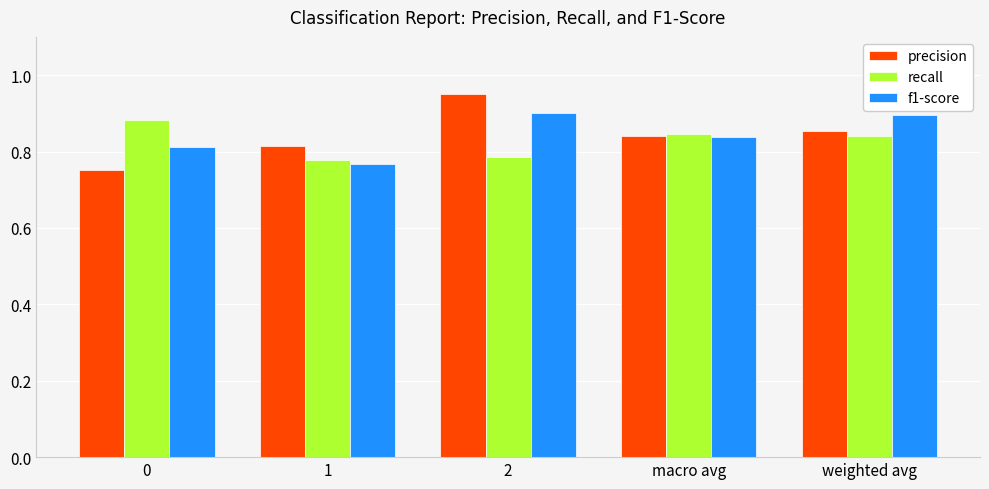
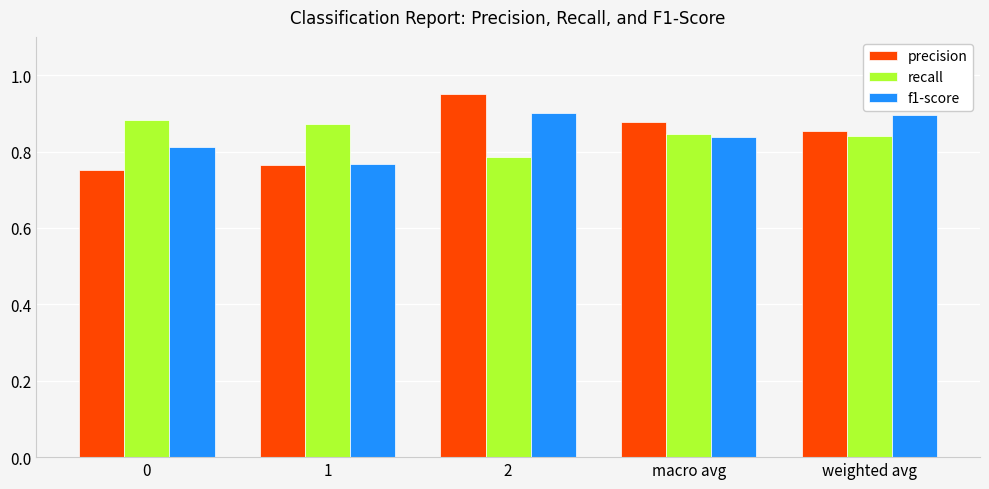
  {
    "precision": {
      "0": 0.75,
-     "1": 0.82,
+     "1": 0.77,
      "2": 0.95,
-     "macro avg": 0.84,
+     "macro avg": 0.88,
      "weighted avg": 0.85
    },
    "recall": {
      "0": 0.88,
-     "1": 0.78,
+     "1": 0.87,
      "2": 0.78,
      "macro avg": 0.85,
      "weighted avg": 0.84
    },
    "f1-score": {
      "0": 0.81,
      "1": 0.77,
      "2": 0.90,
      "macro avg": 0.84,
      "weighted avg": 0.90
    }
  }
